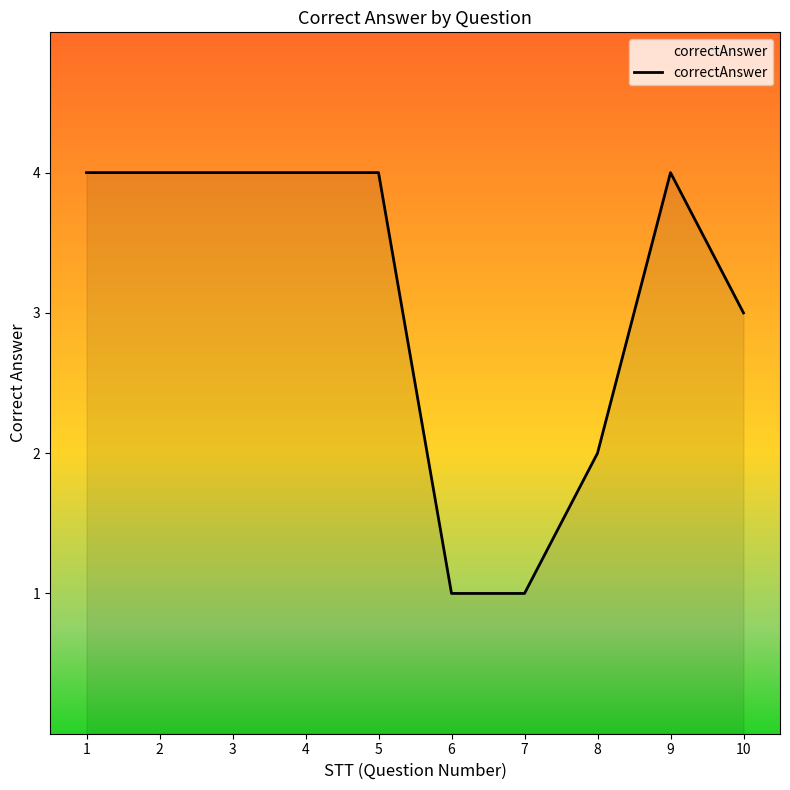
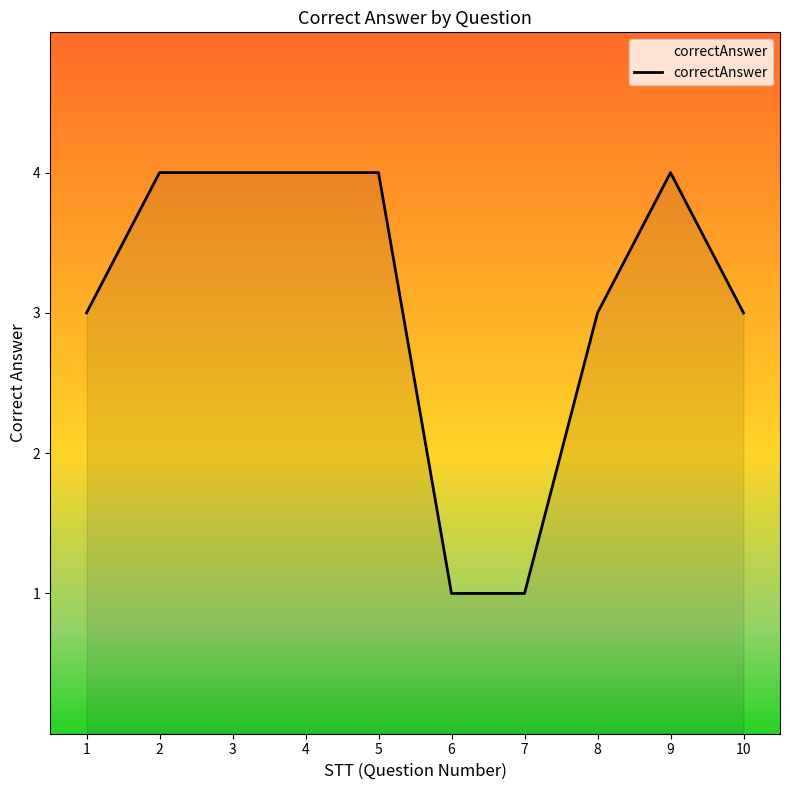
  {
-   "1": 4,
+   "1": 3,
    "2": 4,
    "3": 4,
    "4": 4,
    "5": 4,
    "6": 1,
    "7": 1,
-   "8": 2,
+   "8": 3,
    "9": 4,
    "10": 3
  }
